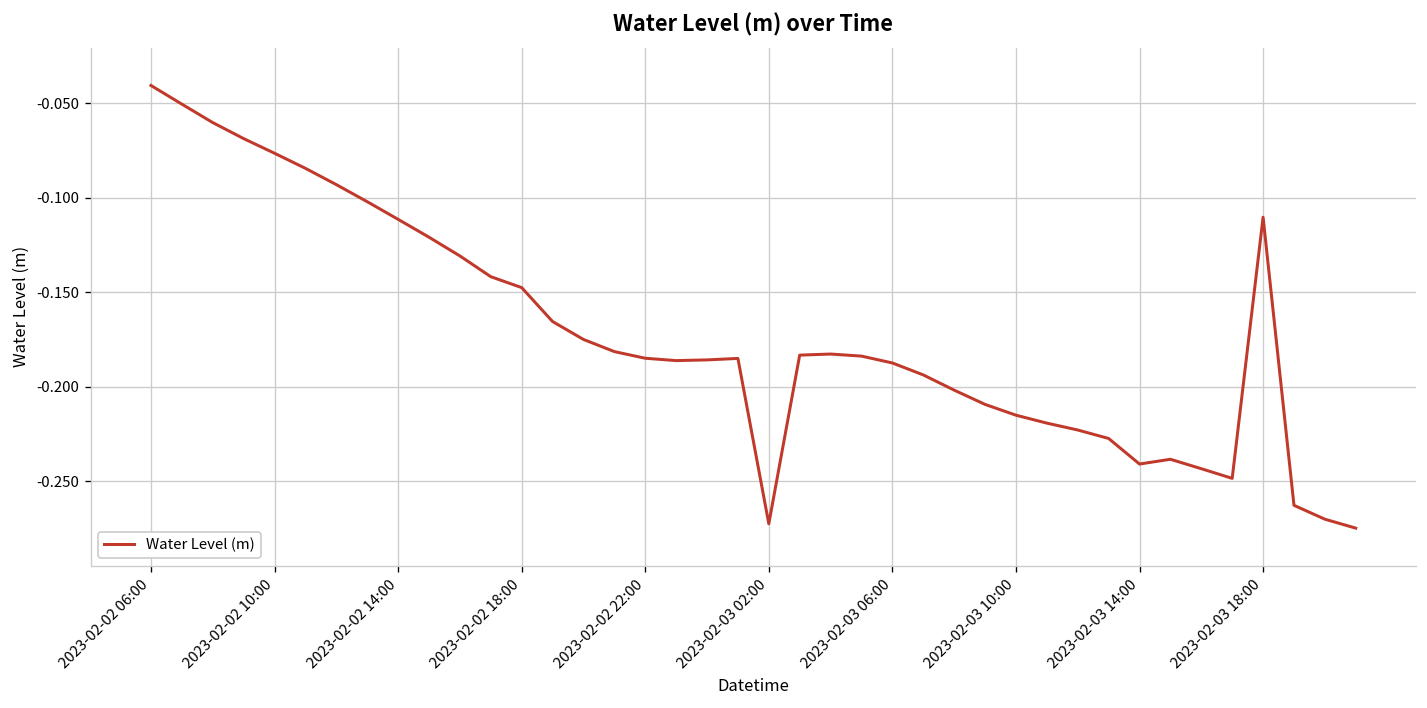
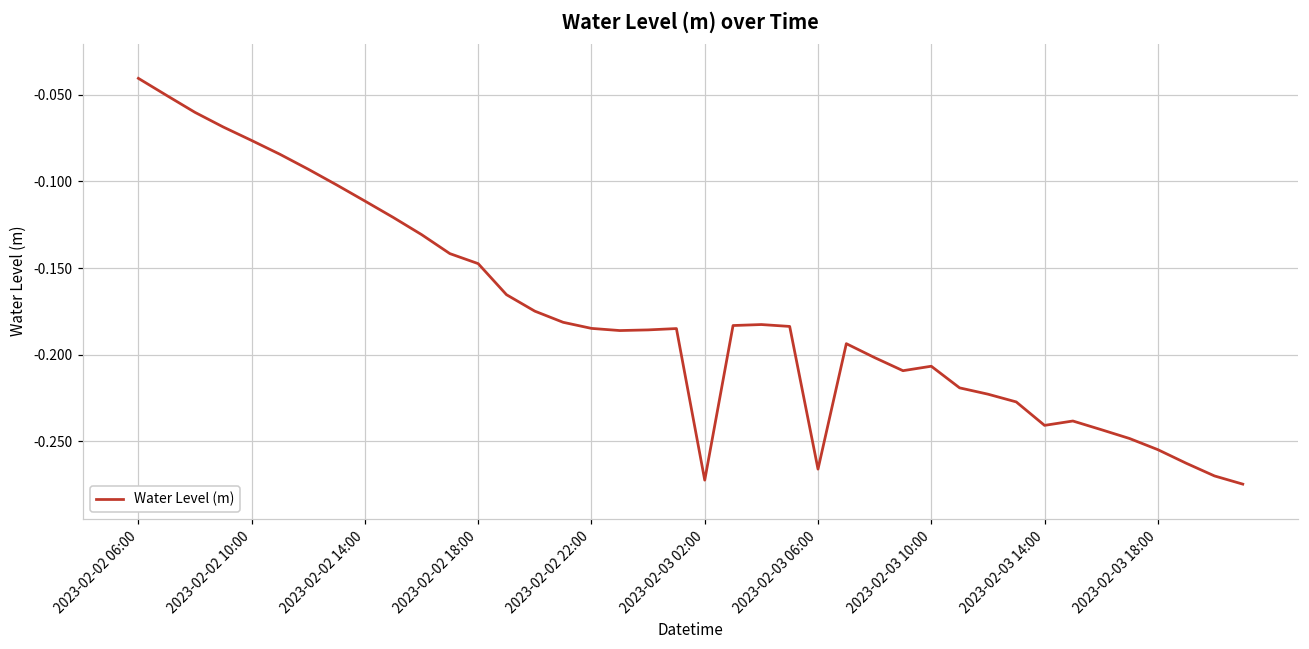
  {
    "2023-02-02 06:00": -0.040,
    "2023-02-02 10:00": -0.076,
    "2023-02-02 14:00": -0.111,
    "2023-02-02 18:00": -0.147,
    "2023-02-02 22:00": -0.185,
    "2023-02-03 02:00": -0.272,
-   "2023-02-03 06:00": -0.187,
-   "2023-02-03 10:00": -0.215,
+   "2023-02-03 06:00": -0.266,
+   "2023-02-03 10:00": -0.207,
    "2023-02-03 14:00": -0.241,
-   "2023-02-03 18:00": -0.110
+   "2023-02-03 18:00": -0.255
  }
